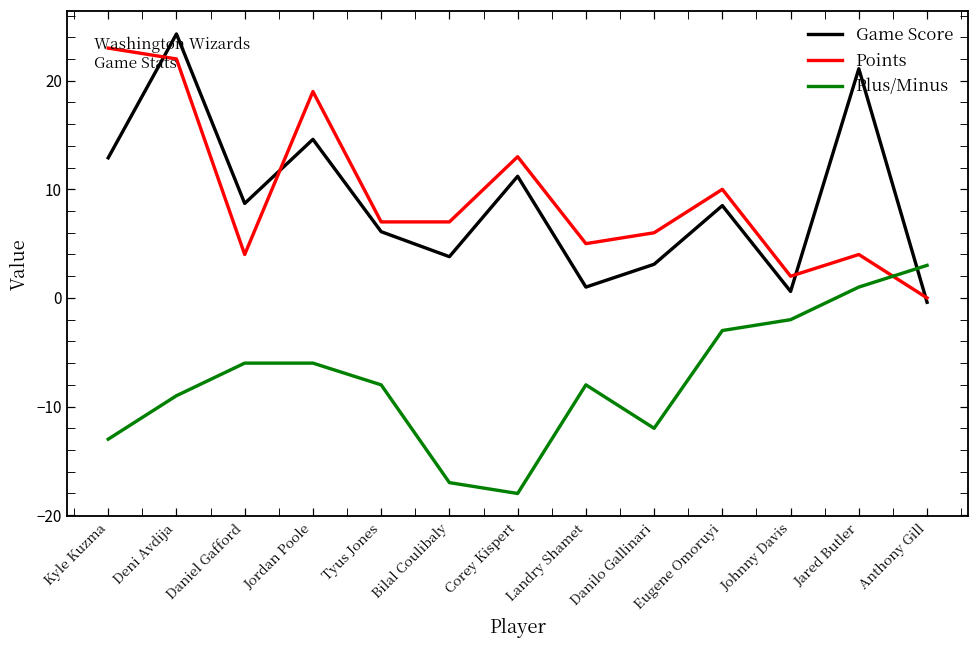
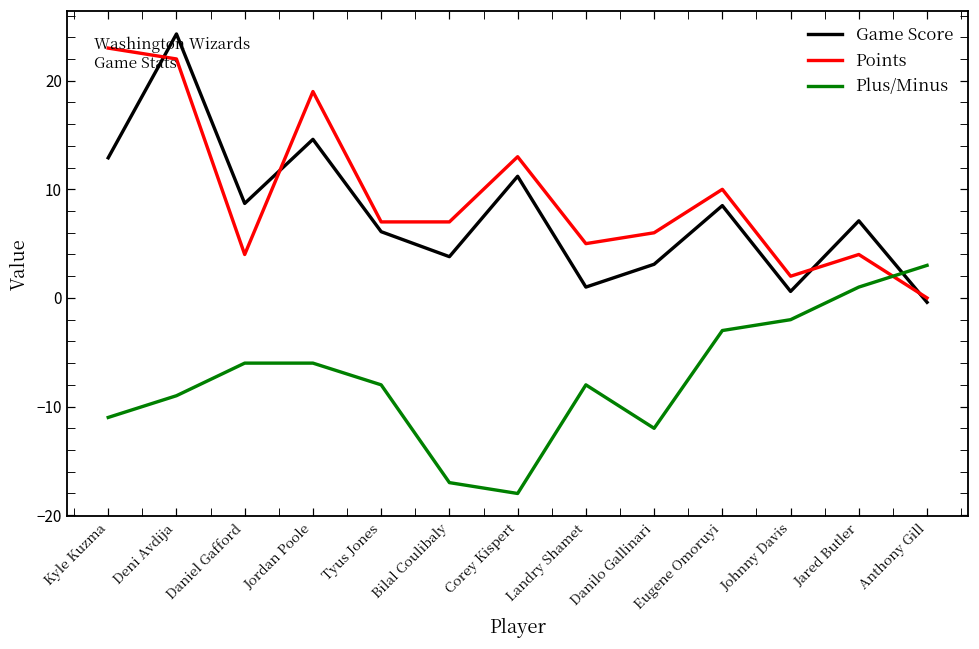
  {
    "Game Score": {
      "Kyle Kuzma": 13,
      "Deni Avdija": 24,
      "Daniel Gafford": 9,
      "Jordan Poole": 15,
      "Tyus Jones": 6,
      "Bilal Coulibaly": 4,
      "Corey Kispert": 11,
      "Landry Shamet": 1,
      "Danilo Gallinari": 3,
      "Eugene Omoruyi": 9,
      "Johnny Davis": 1,
-     "Jared Butler": 21,
+     "Jared Butler": 7,
      "Anthony Gill": 0
    },
    "Points": {
      "Kyle Kuzma": 23,
      "Deni Avdija": 22,
      "Daniel Gafford": 4,
      "Jordan Poole": 19,
      "Tyus Jones": 7,
      "Bilal Coulibaly": 7,
      "Corey Kispert": 13,
      "Landry Shamet": 5,
      "Danilo Gallinari": 6,
      "Eugene Omoruyi": 10,
      "Johnny Davis": 2,
      "Jared Butler": 4,
      "Anthony Gill": 0
    },
    "Plus/Minus": {
-     "Kyle Kuzma": -13,
+     "Kyle Kuzma": -11,
      "Deni Avdija": -9,
      "Daniel Gafford": -6,
      "Jordan Poole": -6,
      "Tyus Jones": -8,
      "Bilal Coulibaly": -17,
      "Corey Kispert": -18,
      "Landry Shamet": -8,
      "Danilo Gallinari": -12,
      "Eugene Omoruyi": -3,
      "Johnny Davis": -2,
      "Jared Butler": 1,
      "Anthony Gill": 3
    }
  }
